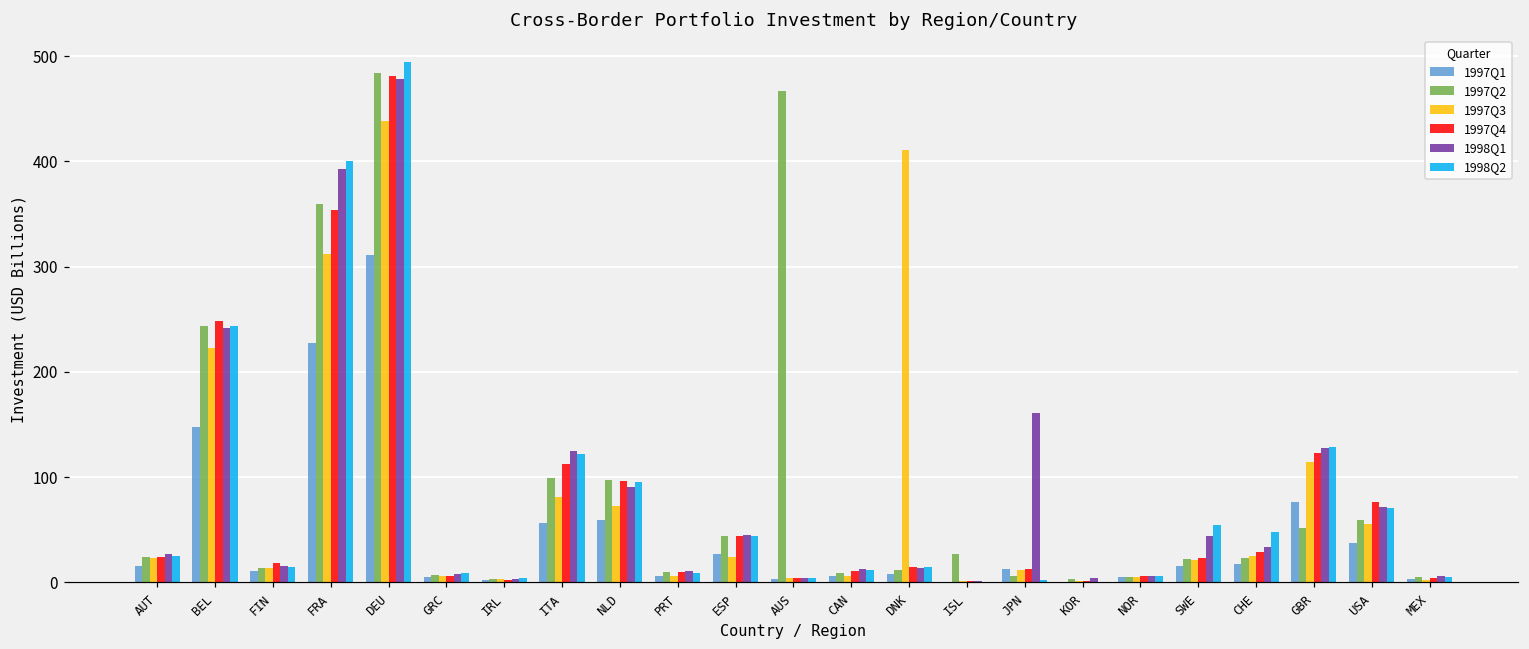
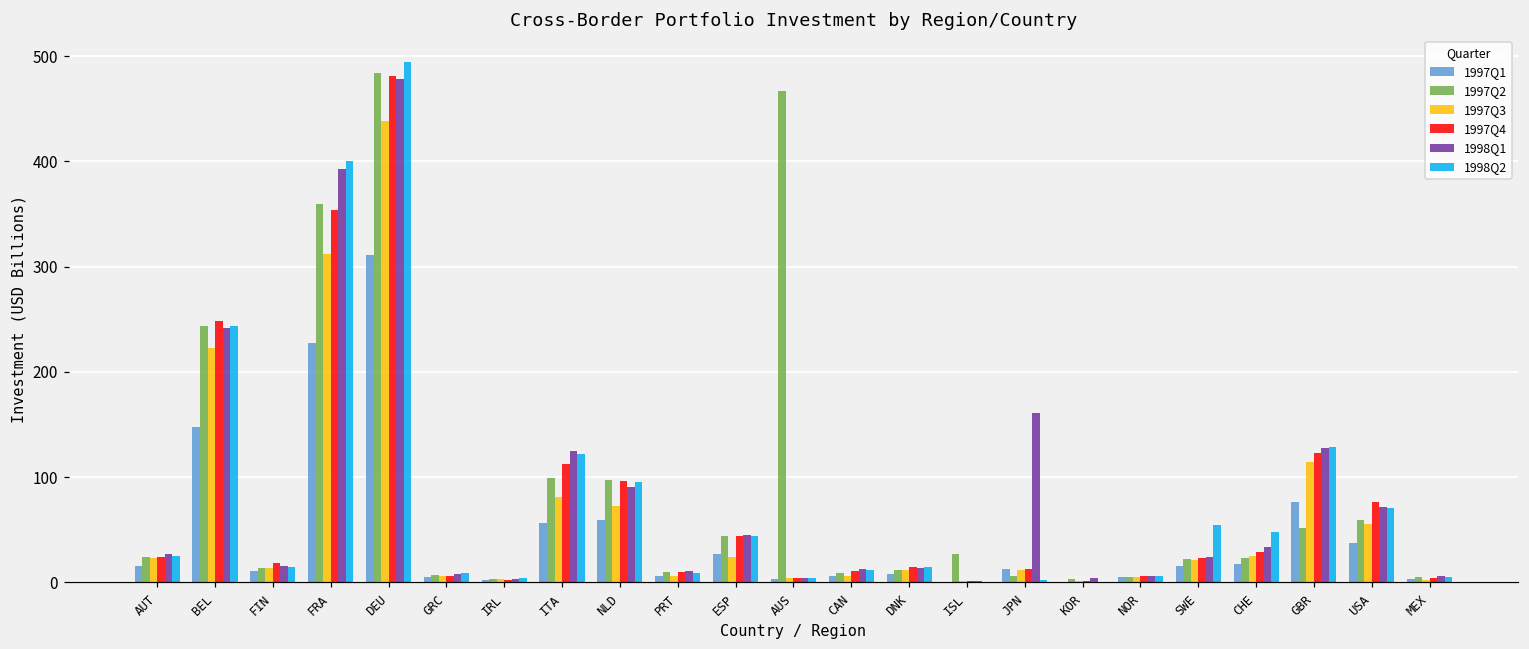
  {
    "1997Q1": {
      "AUT": 20,
      "BEL": 150,
      "FIN": 10,
      "FRA": 230,
      "DEU": 310,
      "GRC": 0,
      "ITA": 60,
      "NLD": 60,
      "PRT": 10,
      "ESP": 30,
      "AUS": 0,
      "CAN": 10,
      "DNK": 10,
      "JPN": 10,
      "NOR": 0,
      "SWE": 20,
      "CHE": 20,
      "GBR": 80,
      "USA": 40,
      "MEX": 0
    },
    "1997Q2": {
      "AUT": 20,
      "BEL": 240,
      "FIN": 10,
      "FRA": 360,
      "DEU": 480,
      "GRC": 10,
      "IRL": 0,
      "ITA": 100,
      "NLD": 100,
      "PRT": 10,
      "ESP": 40,
      "AUS": 470,
      "CAN": 10,
      "DNK": 10,
      "ISL": 30,
      "JPN": 10,
      "KOR": 0,
      "NOR": 10,
      "SWE": 20,
      "CHE": 20,
      "GBR": 50,
      "USA": 60,
      "MEX": 10
    },
    "1997Q3": {
      "AUT": 20,
      "BEL": 220,
      "FIN": 10,
      "FRA": 310,
      "DEU": 440,
      "GRC": 10,
      "IRL": 0,
      "ITA": 80,
      "NLD": 70,
      "PRT": 10,
      "ESP": 20,
      "AUS": 0,
      "CAN": 10,
-     "DNK": 410,
+     "DNK": 10,
      "JPN": 10,
      "NOR": 10,
      "SWE": 20,
      "CHE": 30,
      "GBR": 110,
      "USA": 60
    },
    "1997Q4": {
      "AUT": 20,
      "BEL": 250,
      "FIN": 20,
      "FRA": 350,
      "DEU": 480,
      "GRC": 10,
      "ITA": 110,
      "NLD": 100,
      "PRT": 10,
      "ESP": 40,
      "AUS": 0,
      "CAN": 10,
      "DNK": 10,
      "JPN": 10,
      "NOR": 10,
      "SWE": 20,
      "CHE": 30,
      "GBR": 120,
      "USA": 80,
      "MEX": 0
    },
    "1998Q1": {
      "AUT": 30,
      "BEL": 240,
      "FIN": 20,
      "FRA": 390,
      "DEU": 480,
      "GRC": 10,
      "IRL": 0,
      "ITA": 130,
      "NLD": 90,
      "PRT": 10,
      "ESP": 50,
      "AUS": 0,
      "CAN": 10,
      "DNK": 10,
      "JPN": 160,
      "KOR": 0,
      "NOR": 10,
-     "SWE": 40,
+     "SWE": 20,
      "CHE": 30,
      "GBR": 130,
      "USA": 70,
      "MEX": 10
    },
    "1998Q2": {
      "AUT": 30,
      "BEL": 240,
      "FIN": 10,
      "FRA": 400,
      "DEU": 490,
      "GRC": 10,
      "IRL": 0,
      "ITA": 120,
      "NLD": 100,
      "PRT": 10,
      "ESP": 40,
      "AUS": 0,
      "CAN": 10,
      "DNK": 10,
      "NOR": 10,
      "SWE": 50,
      "CHE": 50,
      "GBR": 130,
      "USA": 70,
      "MEX": 0
    }
  }
